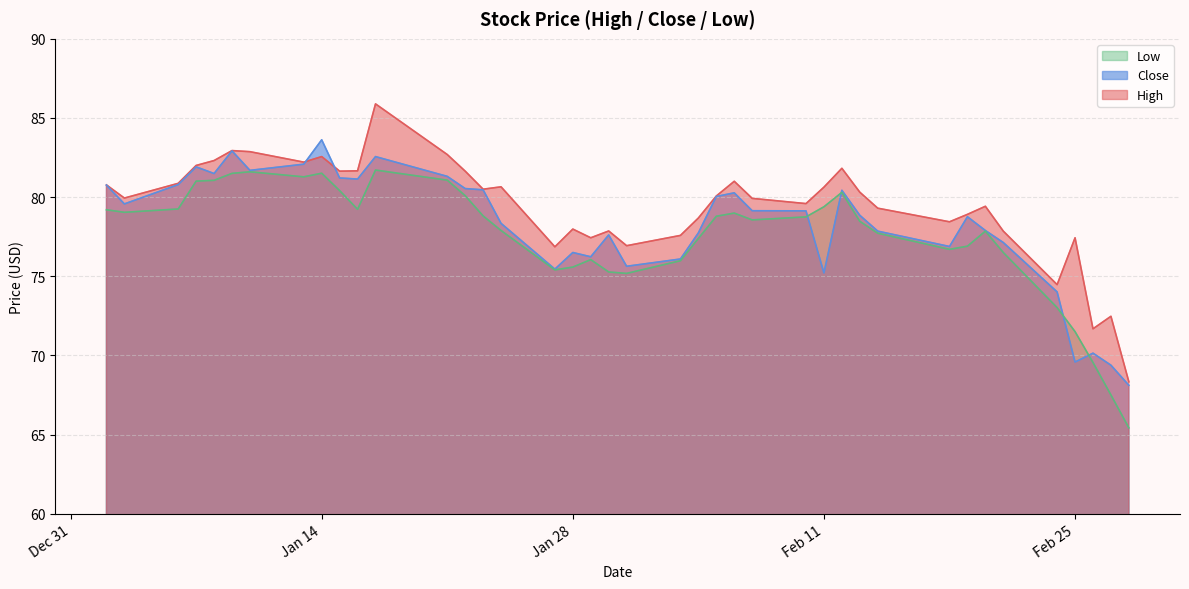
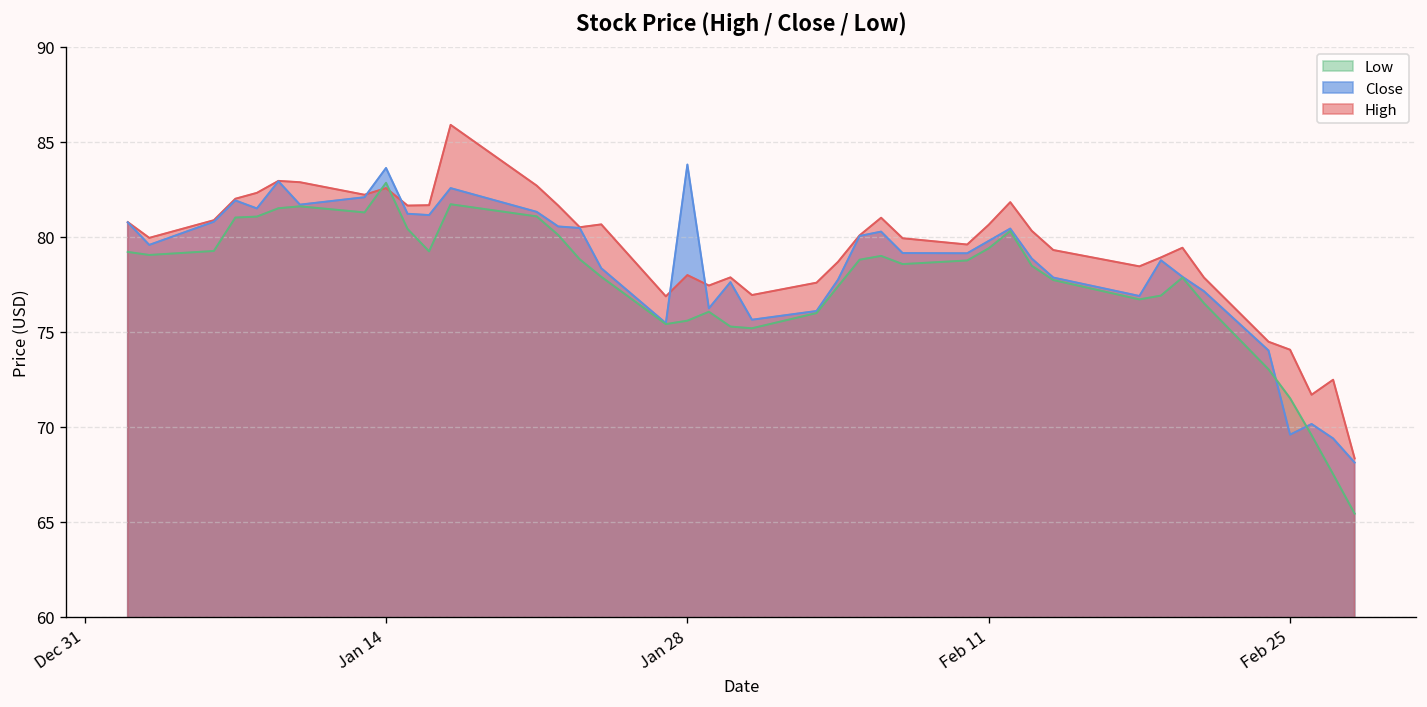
  {
    "Low": {
-     "Jan 14": 81.5,
+     "Jan 14": 82.8,
      "Jan 28": 75.6,
      "Feb 11": 79.4,
      "Feb 25": 71.5
    },
    "Close": {
      "Jan 14": 83.6,
-     "Jan 28": 76.5,
-     "Feb 11": 75.2,
+     "Jan 28": 83.8,
+     "Feb 11": 79.8,
      "Feb 25": 69.6
    },
    "High": {
      "Jan 14": 82.6,
      "Jan 28": 78.0,
      "Feb 11": 80.6,
-     "Feb 25": 77.4
+     "Feb 25": 74.1
    }
  }
